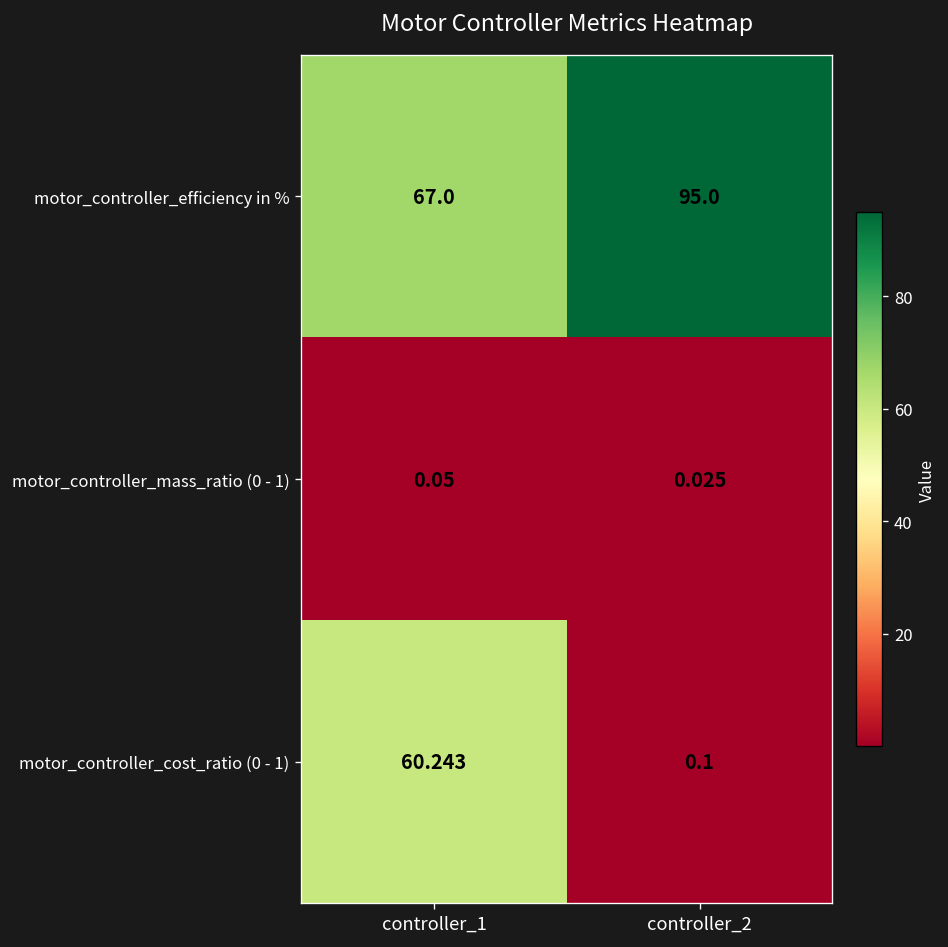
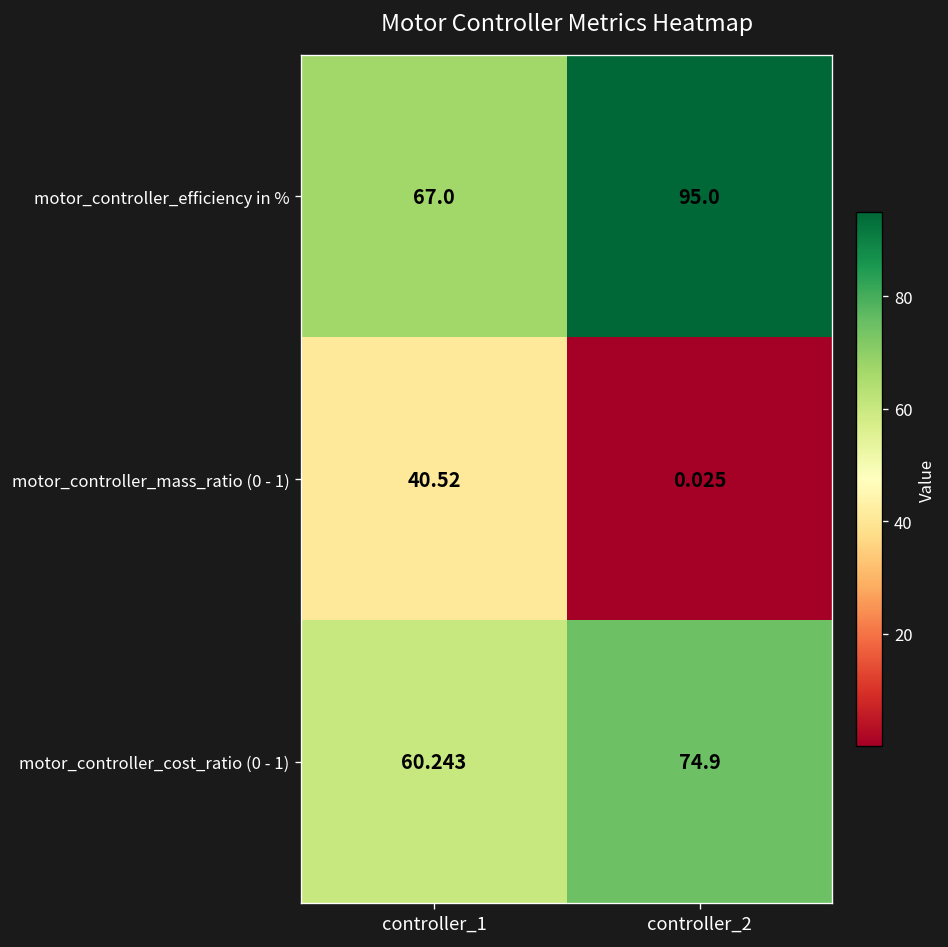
  {
    "motor_controller_efficiency in %": {
      "controller_1": 67.0,
      "controller_2": 95.0
    },
    "motor_controller_mass_ratio (0 - 1)": {
-     "controller_1": 0.05,
+     "controller_1": 40.52,
      "controller_2": 0.025
    },
    "motor_controller_cost_ratio (0 - 1)": {
      "controller_1": 60.243,
-     "controller_2": 0.1
+     "controller_2": 74.9
    }
  }
